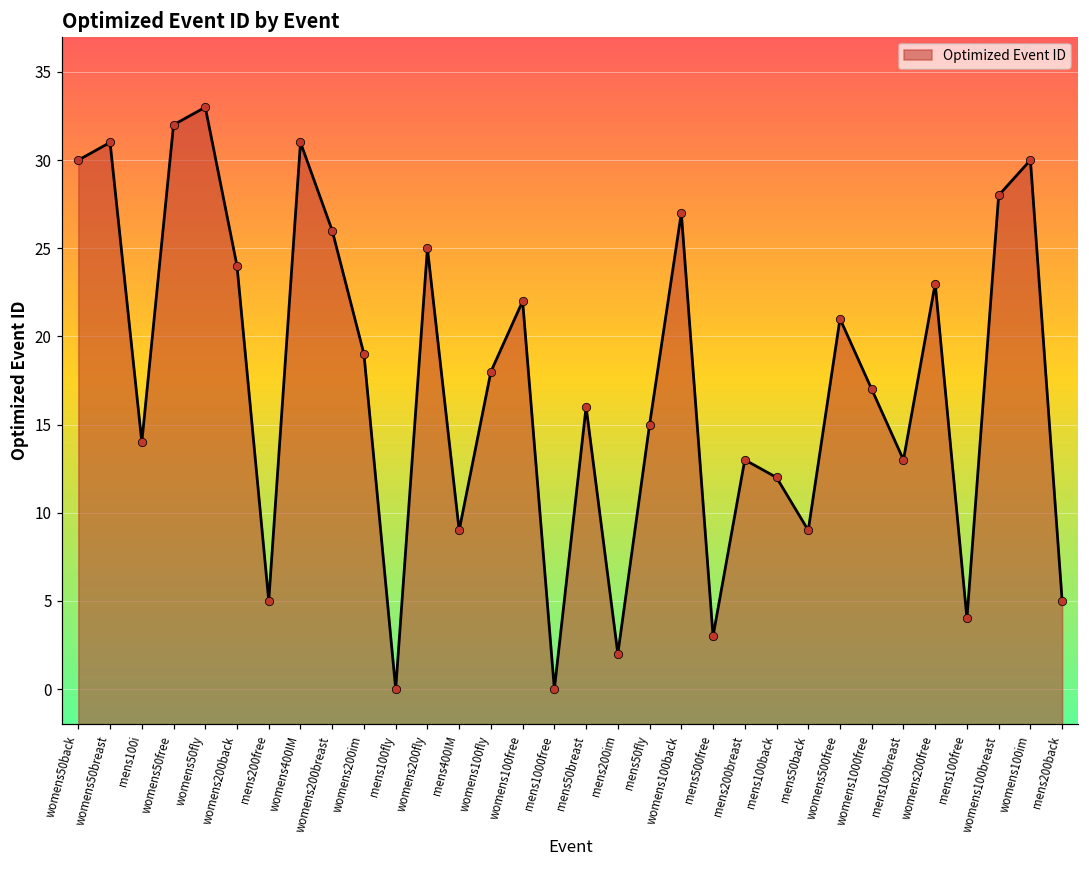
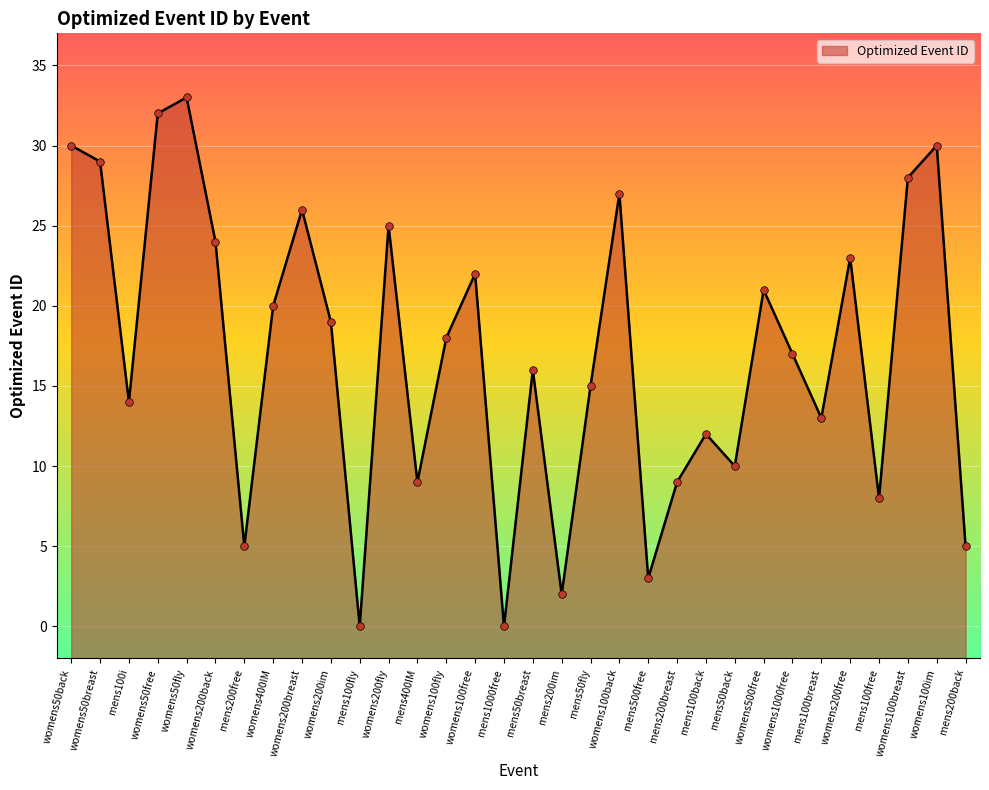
  {
    "womens50back": 30,
-   "womens50breast": 31,
+   "womens50breast": 29,
    "mens100i": 14,
    "womens50free": 32,
    "womens50fly": 33,
    "womens200back": 24,
    "mens200free": 5,
-   "womens400IM": 31,
+   "womens400IM": 20,
    "womens200breast": 26,
    "womens200im": 19,
    "mens100fly": 0,
    "womens200fly": 25,
    "mens400IM": 9,
    "womens100fly": 18,
    "womens100free": 22,
    "mens1000free": 0,
    "mens50breast": 16,
    "mens200im": 2,
    "mens50fly": 15,
    "womens100back": 27,
    "mens500free": 3,
-   "mens200breast": 13,
+   "mens200breast": 9,
    "mens100back": 12,
-   "mens50back": 9,
+   "mens50back": 10,
    "womens500free": 21,
    "womens1000free": 17,
    "mens100breast": 13,
    "womens200free": 23,
-   "mens100free": 4,
+   "mens100free": 8,
    "womens100breast": 28,
    "womens100im": 30,
    "mens200back": 5
  }
